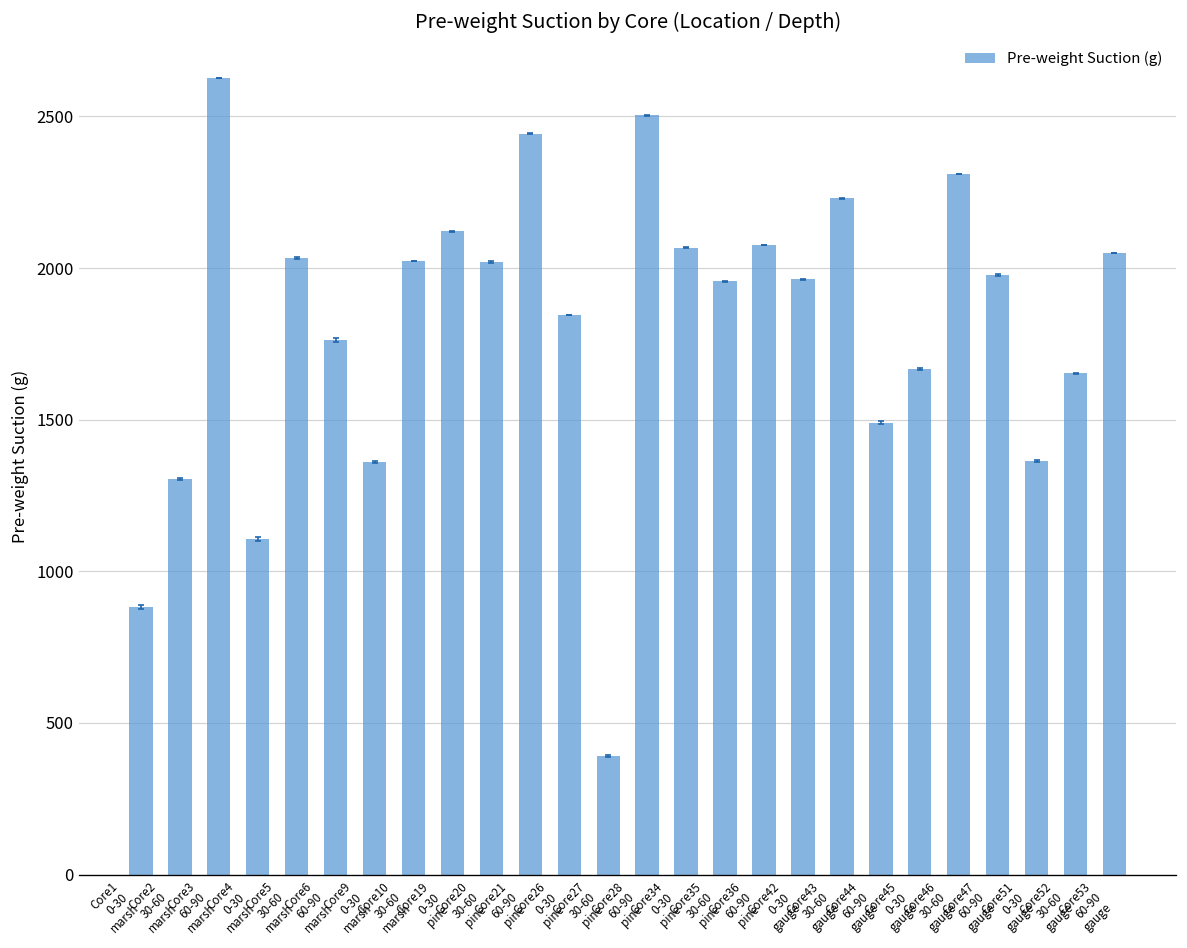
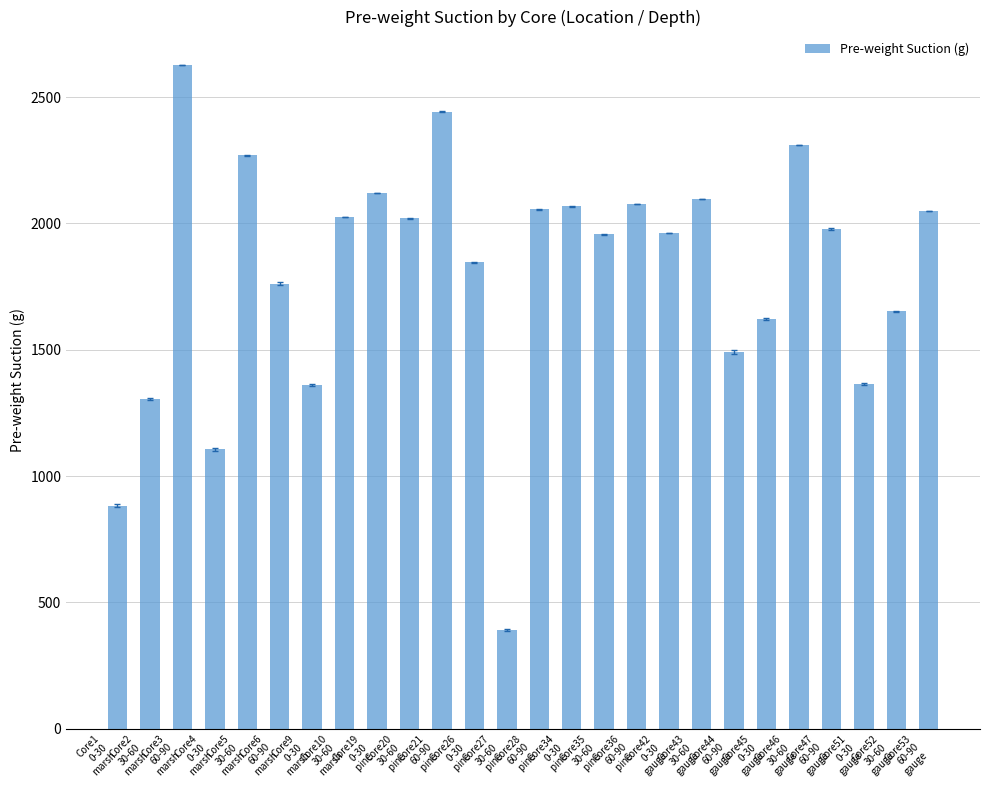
  {
    "Pre-weight Suction (g)": {
      "Core1 0-30 marsh": 880,
      "Core2 30-60 marsh": 1300,
      "Core3 60-90 marsh": 2630,
      "Core4 0-30 marsh": 1110,
-     "Core5 30-60 marsh": 2030,
+     "Core5 30-60 marsh": 2270,
      "Core6 60-90 marsh": 1760,
      "Core9 0-30 marsh": 1360,
      "Core10 30-60 marsh": 2020,
      "Core19 0-30 pine": 2120,
      "Core20 30-60 pine": 2020,
      "Core21 60-90 pine": 2440,
      "Core26 0-30 pine": 1850,
      "Core27 30-60 pine": 390,
-     "Core28 60-90 pine": 2500,
+     "Core28 60-90 pine": 2060,
      "Core34 0-30 pine": 2070,
      "Core35 30-60 pine": 1960,
      "Core36 60-90 pine": 2080,
      "Core42 0-30 gauge": 1960,
-     "Core43 30-60 gauge": 2230,
+     "Core43 30-60 gauge": 2100,
      "Core44 60-90 gauge": 1490,
-     "Core45 0-30 gauge": 1670,
+     "Core45 0-30 gauge": 1620,
      "Core46 30-60 gauge": 2310,
      "Core47 60-90 gauge": 1980,
      "Core51 0-30 gauge": 1360,
      "Core52 30-60 gauge": 1650,
      "Core53 60-90 gauge": 2050
    }
  }
